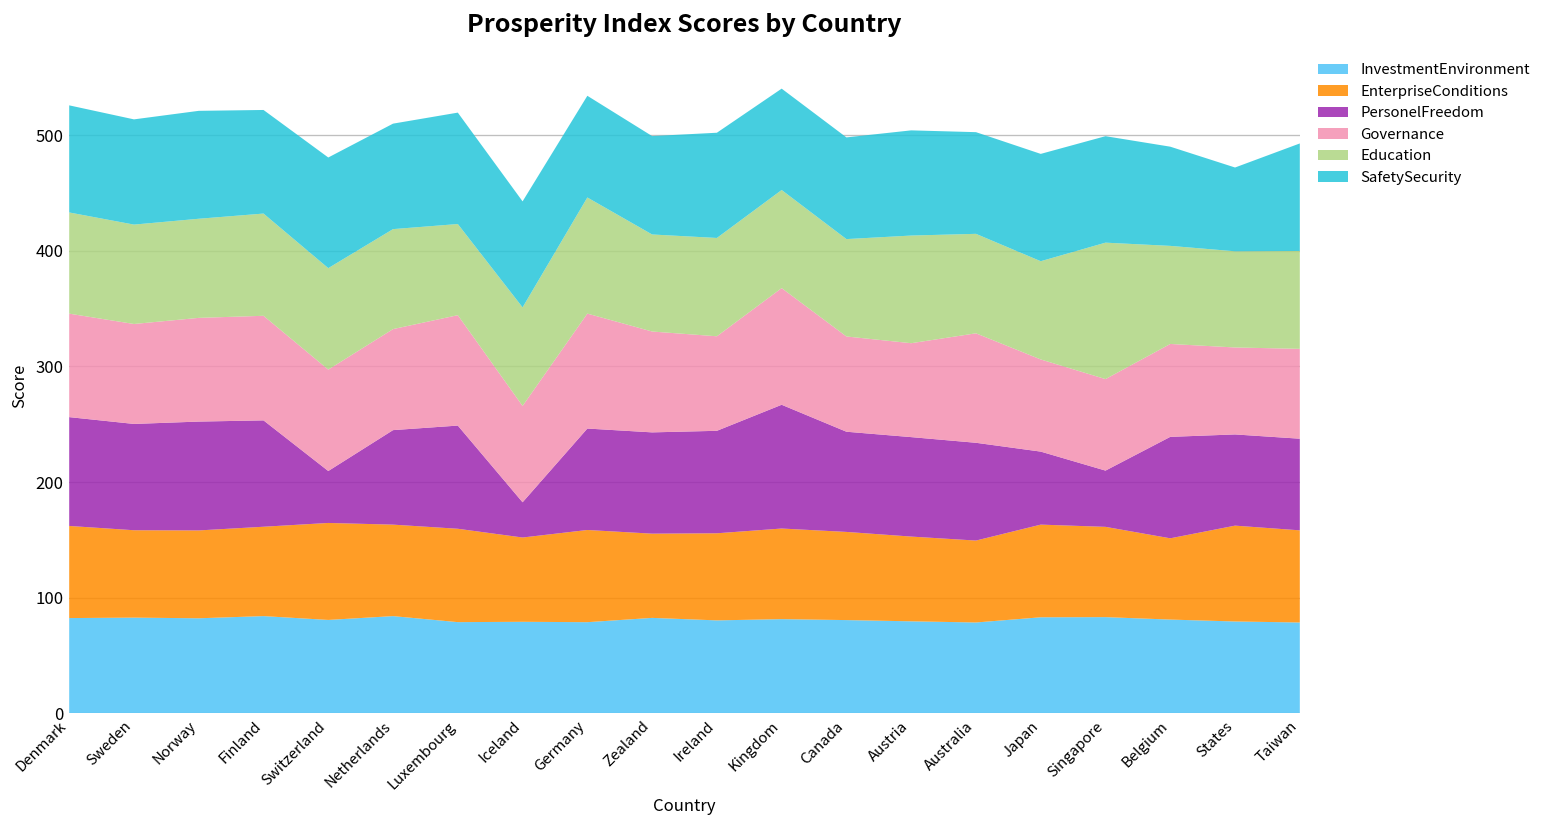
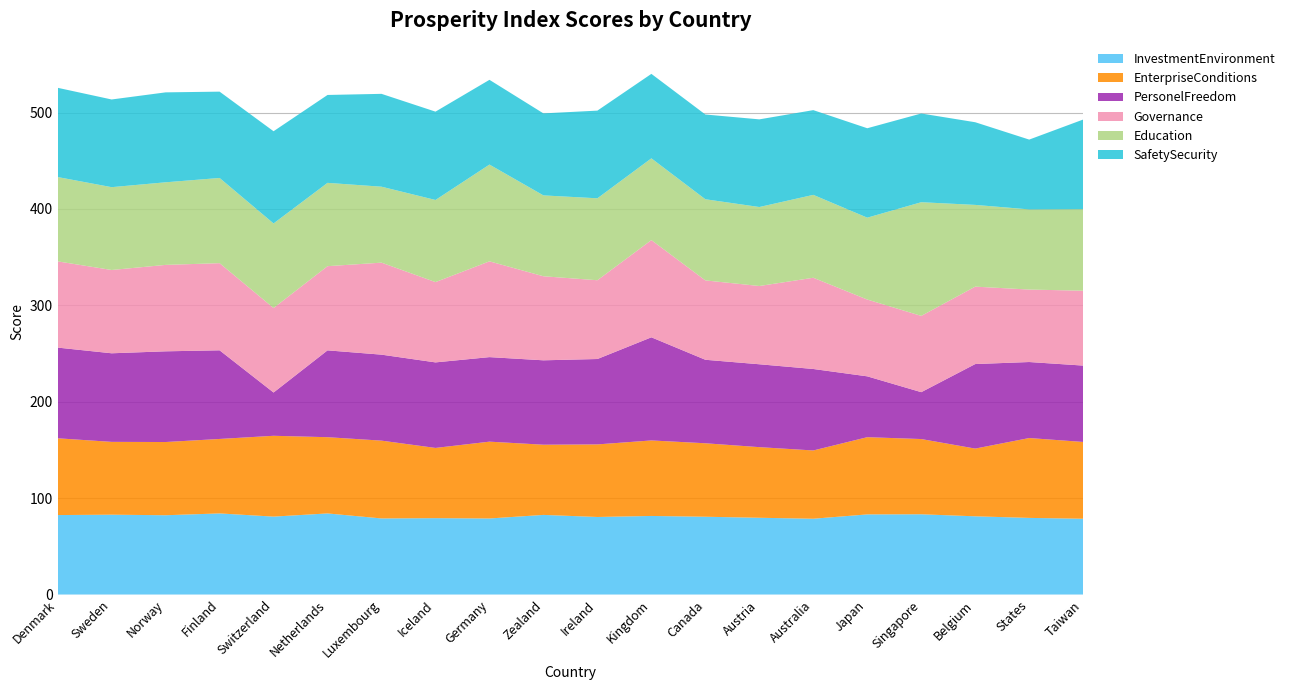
  {
    "EnterpriseConditions": {
      "Denmark": 80,
      "Sweden": 80,
      "Norway": 80,
      "Finland": 80,
      "Switzerland": 80,
      "Netherlands": 80,
      "Luxembourg": 80,
      "Iceland": 70,
      "Germany": 80,
      "Zealand": 70,
      "Ireland": 80,
      "Kingdom": 80,
      "Canada": 80,
      "Austria": 70,
      "Australia": 70,
      "Japan": 80,
      "Singapore": 80,
      "Belgium": 70,
      "States": 80,
      "Taiwan": 80
    },
    "PersonelFreedom": {
      "Denmark": 90,
      "Sweden": 90,
      "Norway": 90,
      "Finland": 90,
      "Switzerland": 40,
-     "Netherlands": 80,
+     "Netherlands": 90,
      "Luxembourg": 90,
-     "Iceland": 30,
+     "Iceland": 90,
      "Germany": 90,
      "Zealand": 90,
      "Ireland": 90,
      "Kingdom": 110,
      "Canada": 90,
      "Austria": 90,
      "Australia": 80,
      "Japan": 60,
      "Singapore": 50,
      "Belgium": 90,
      "States": 80,
      "Taiwan": 80
    },
    "Governance": {
      "Denmark": 90,
      "Sweden": 90,
      "Norway": 90,
      "Finland": 90,
      "Switzerland": 90,
      "Netherlands": 90,
      "Luxembourg": 100,
      "Iceland": 80,
      "Germany": 100,
      "Zealand": 90,
      "Ireland": 80,
      "Kingdom": 100,
      "Canada": 80,
      "Austria": 80,
      "Australia": 90,
      "Japan": 80,
      "Singapore": 80,
      "Belgium": 80,
      "States": 80,
      "Taiwan": 80
    },
    "Education": {
      "Denmark": 90,
      "Sweden": 90,
      "Norway": 90,
      "Finland": 90,
      "Switzerland": 90,
      "Netherlands": 90,
      "Luxembourg": 80,
      "Iceland": 90,
      "Germany": 100,
      "Zealand": 80,
      "Ireland": 90,
      "Kingdom": 80,
      "Canada": 80,
-     "Austria": 90,
+     "Austria": 80,
      "Australia": 90,
      "Japan": 80,
      "Singapore": 120,
      "Belgium": 80,
      "States": 80,
      "Taiwan": 80
    }
  }
